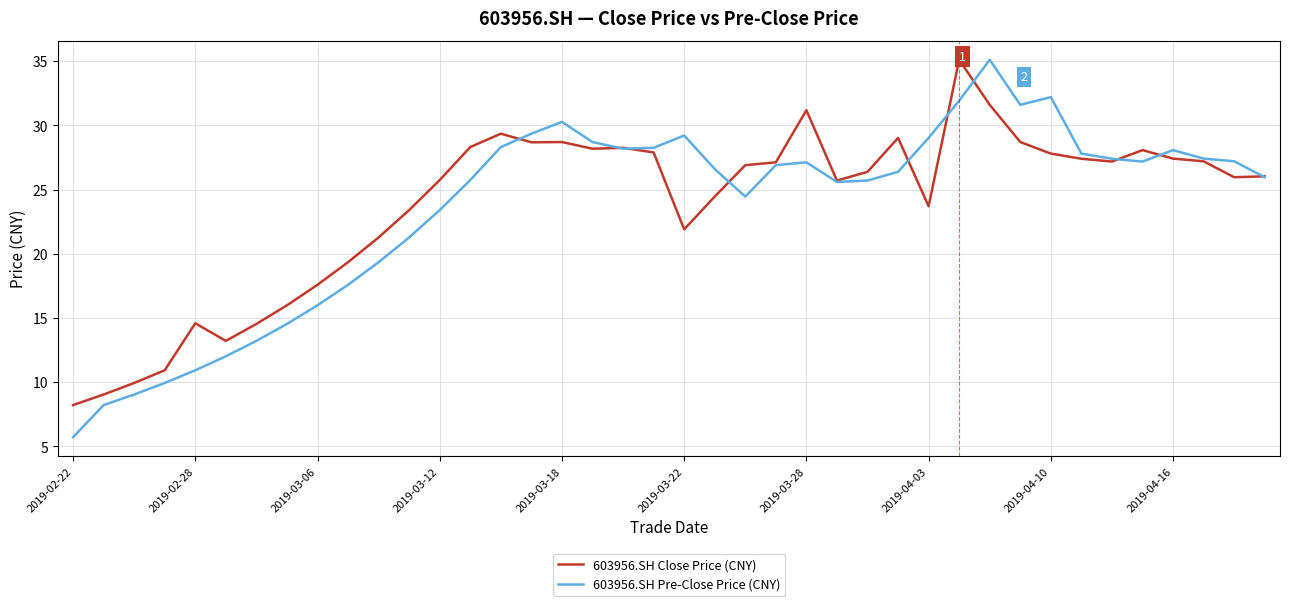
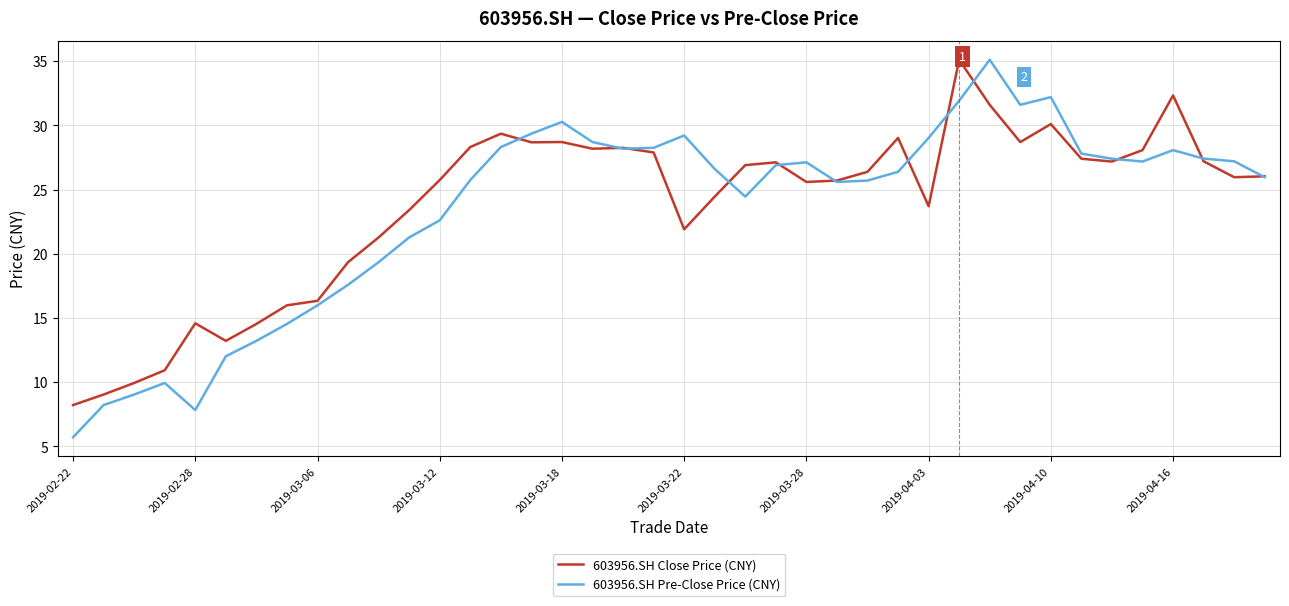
  {
    "603956.SH Close Price (CNY)": {
      "2019-02-22": 8.2,
      "2019-02-28": 14.6,
-     "2019-03-06": 17.6,
+     "2019-03-06": 16.3,
      "2019-03-12": 25.7,
      "2019-03-18": 28.7,
      "2019-03-22": 21.9,
-     "2019-03-28": 31.2,
+     "2019-03-28": 25.6,
      "2019-04-03": 23.7,
-     "2019-04-10": 27.8,
-     "2019-04-16": 27.4
+     "2019-04-10": 30.1,
+     "2019-04-16": 32.3
    },
    "603956.SH Pre-Close Price (CNY)": {
      "2019-02-22": 5.7,
-     "2019-02-28": 10.9,
+     "2019-02-28": 7.8,
      "2019-03-06": 16.0,
-     "2019-03-12": 23.4,
+     "2019-03-12": 22.6,
      "2019-03-18": 30.3,
      "2019-03-22": 29.2,
      "2019-03-28": 27.1,
      "2019-04-03": 29.0,
      "2019-04-10": 32.2,
      "2019-04-16": 28.1
    }
  }
